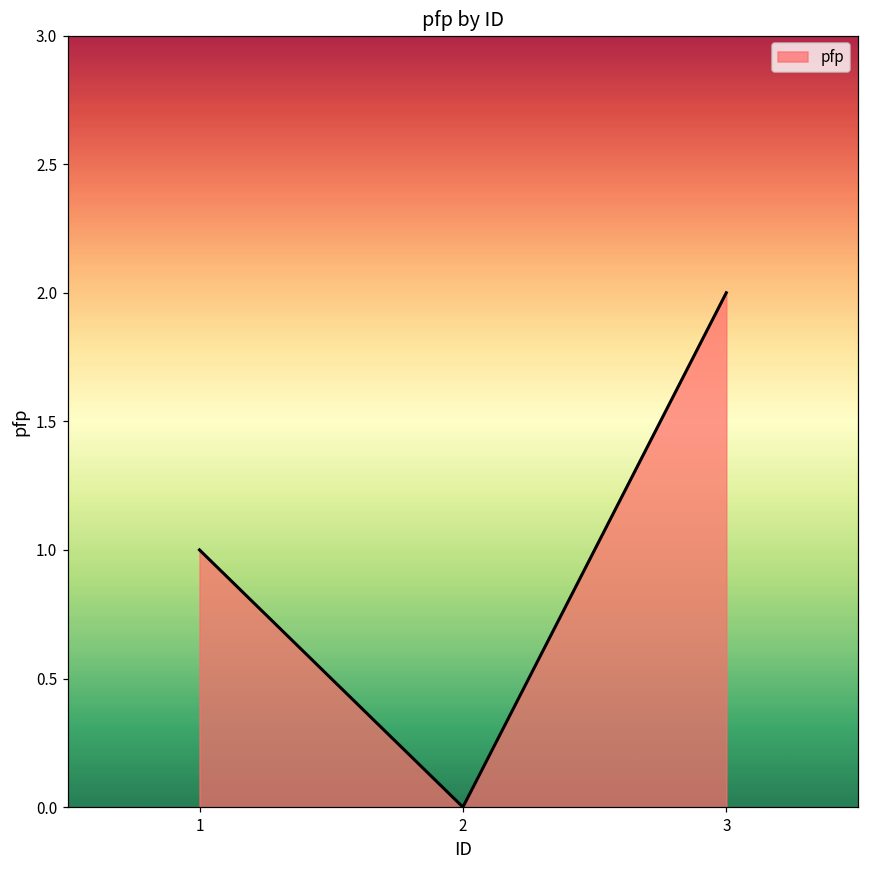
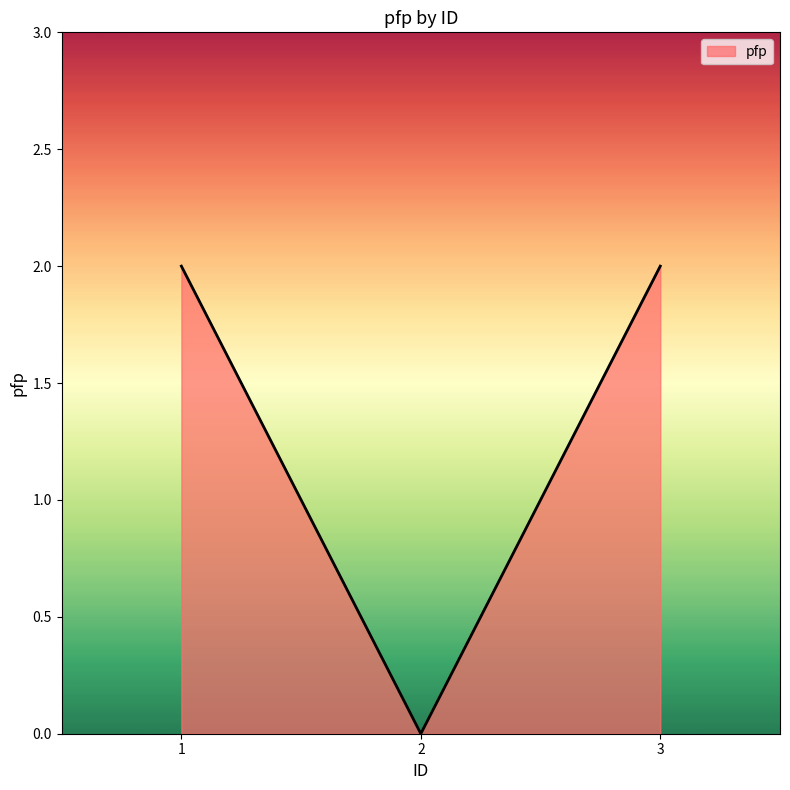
  {
-   "1": 1,
+   "1": 2,
    "2": 0,
    "3": 2
  }
